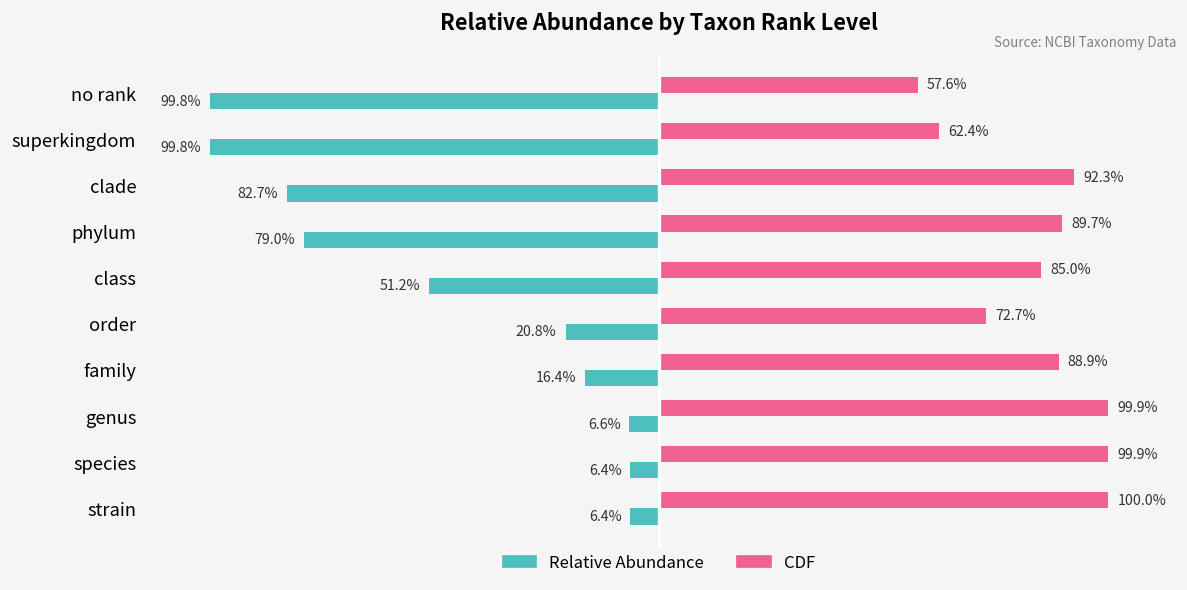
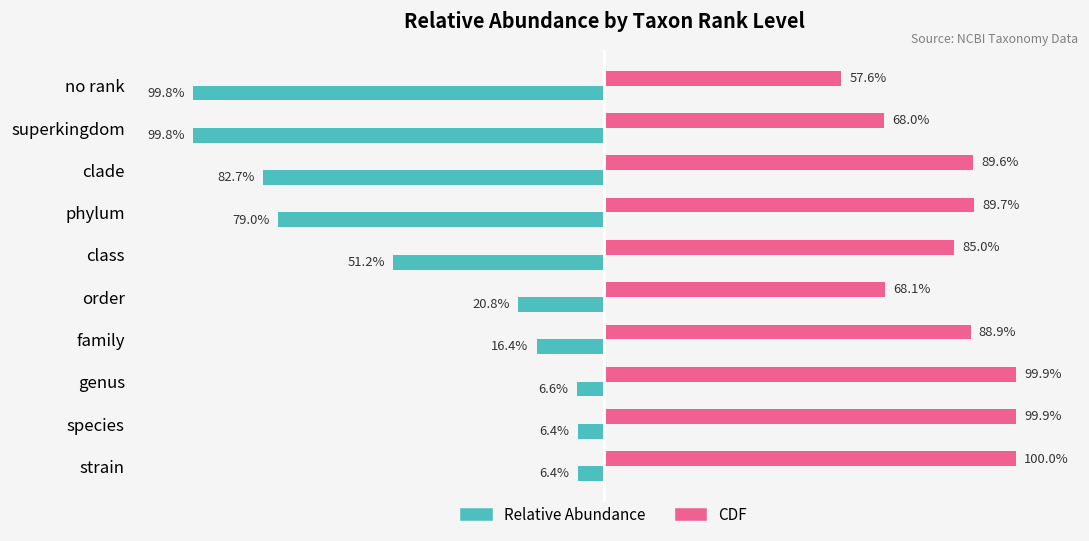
  {
    "CDF": {
      "no rank": "57.6%",
-     "superkingdom": "62.4%",
-     "clade": "92.3%",
+     "superkingdom": "68.0%",
+     "clade": "89.6%",
      "phylum": "89.7%",
      "class": "85.0%",
-     "order": "72.7%",
+     "order": "68.1%",
      "family": "88.9%",
      "genus": "99.9%",
      "species": "99.9%",
      "strain": "100.0%"
    }
  }
